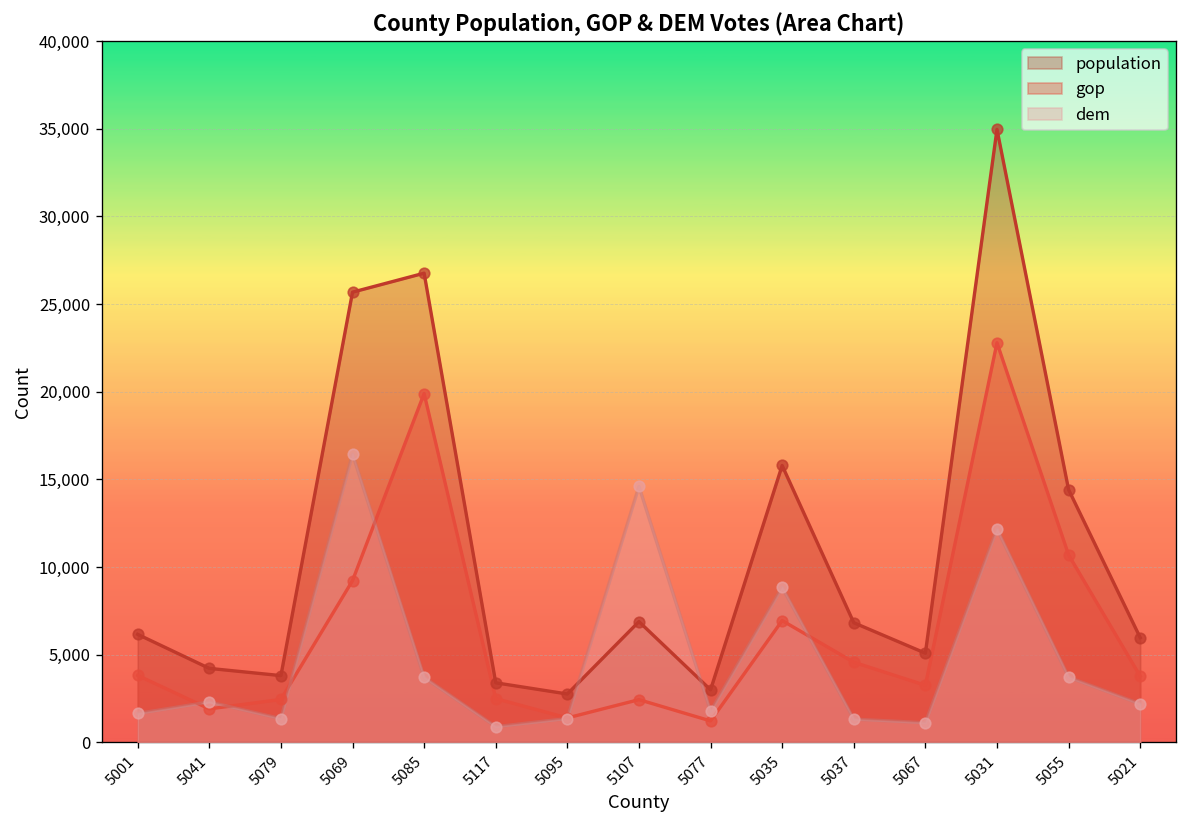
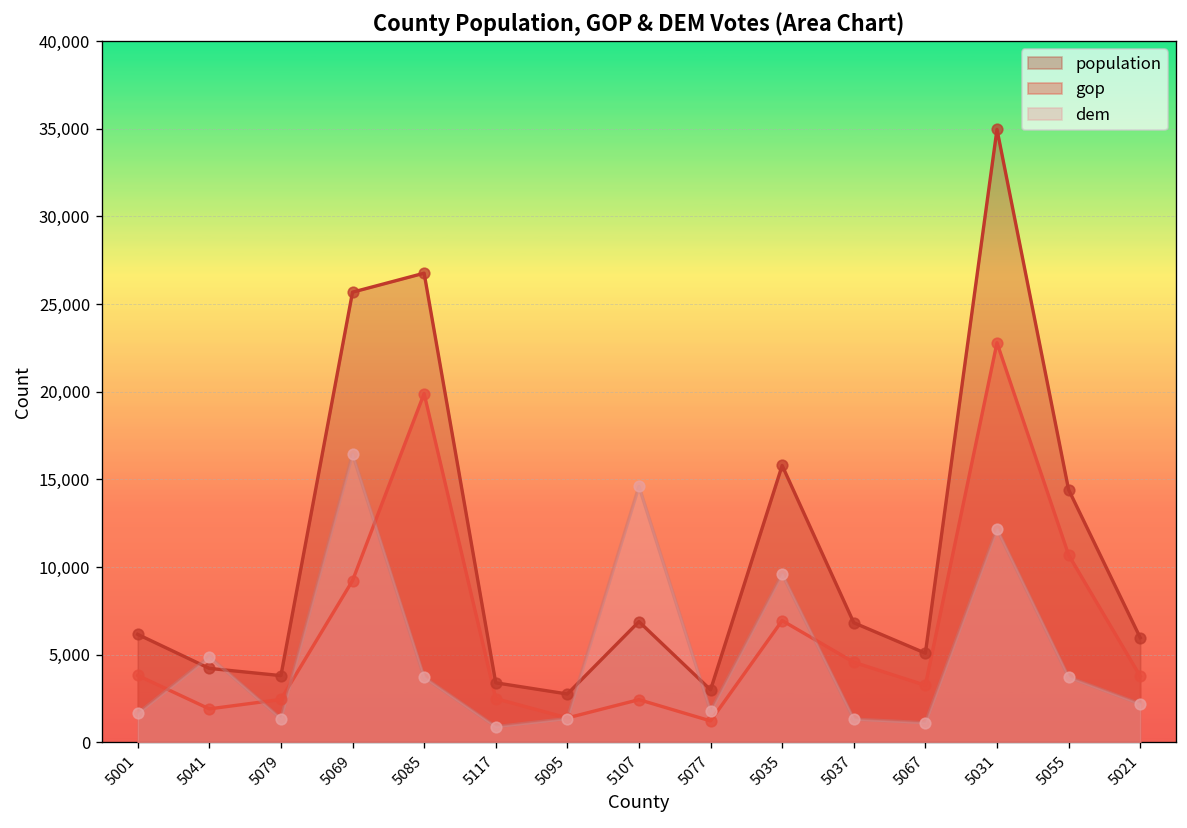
  {
    "dem": {
      "5001": "1,700",
-     "5041": "2,300",
+     "5041": "4,900",
      "5079": "1,400",
      "5069": "16,500",
      "5085": "3,700",
      "5117": "900",
      "5107": "14,600",
      "5077": "1,800",
-     "5035": "8,800",
+     "5035": "9,600",
      "5037": "1,300",
      "5067": "1,100",
      "5031": "12,200",
      "5055": "3,700",
      "5021": "2,200"
    }
  }
